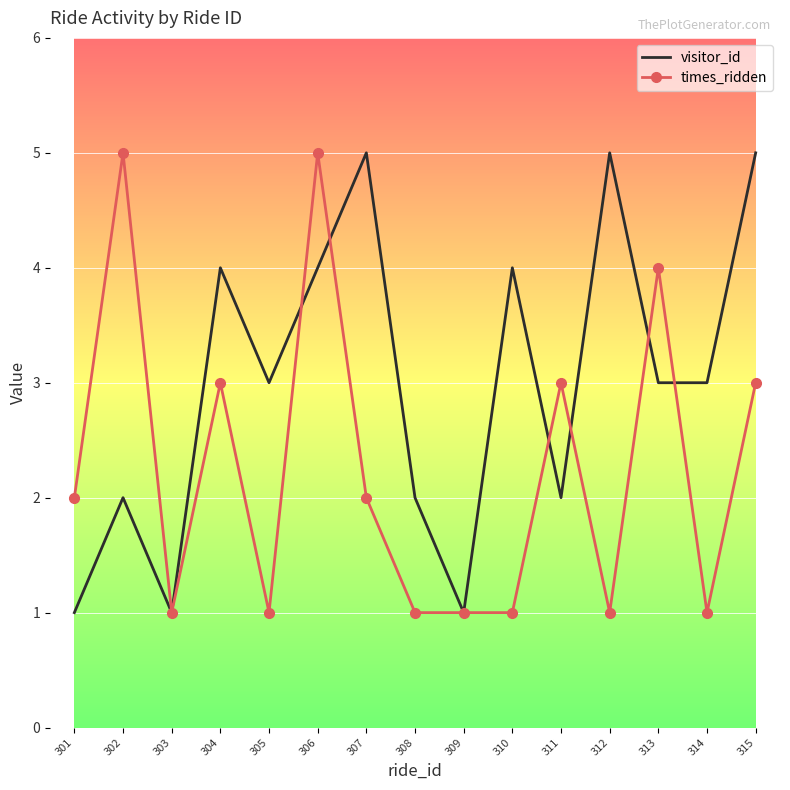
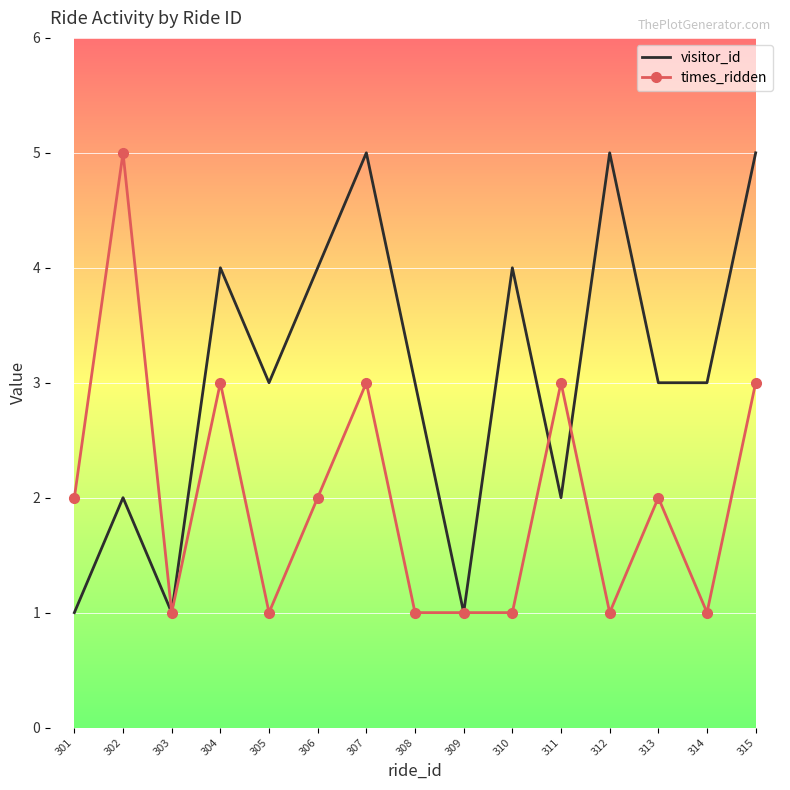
  {
    "visitor_id": {
      "301": 1,
      "302": 2,
      "304": 4,
      "305": 3,
      "306": 4,
      "307": 5,
-     "308": 2,
+     "308": 3,
      "310": 4,
      "311": 2,
      "312": 5,
      "313": 3,
      "314": 3,
      "315": 5
    },
    "times_ridden": {
      "301": 2,
      "302": 5,
      "304": 3,
      "305": 1,
-     "306": 5,
-     "307": 2,
+     "306": 2,
+     "307": 3,
      "308": 1,
      "310": 1,
      "311": 3,
      "312": 1,
-     "313": 4,
+     "313": 2,
      "314": 1,
      "315": 3
    }
  }
